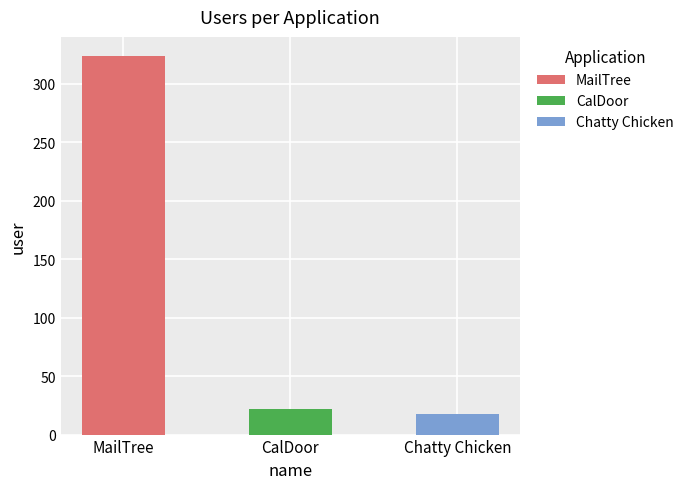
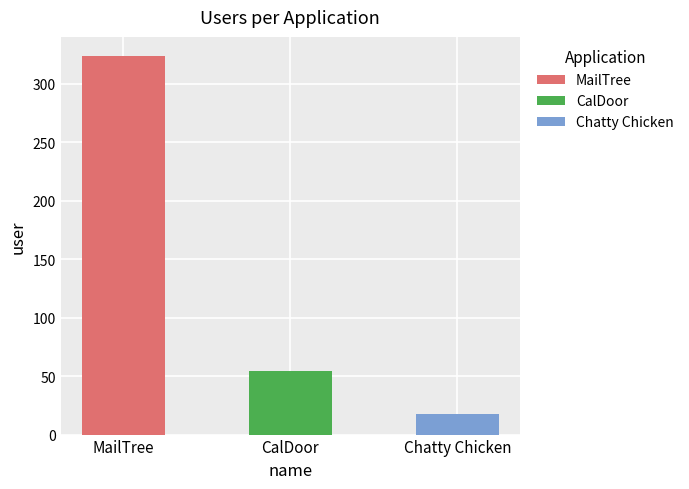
  {
    "MailTree": 324,
-   "CalDoor": 22,
+   "CalDoor": 54,
    "Chatty Chicken": 18
  }
